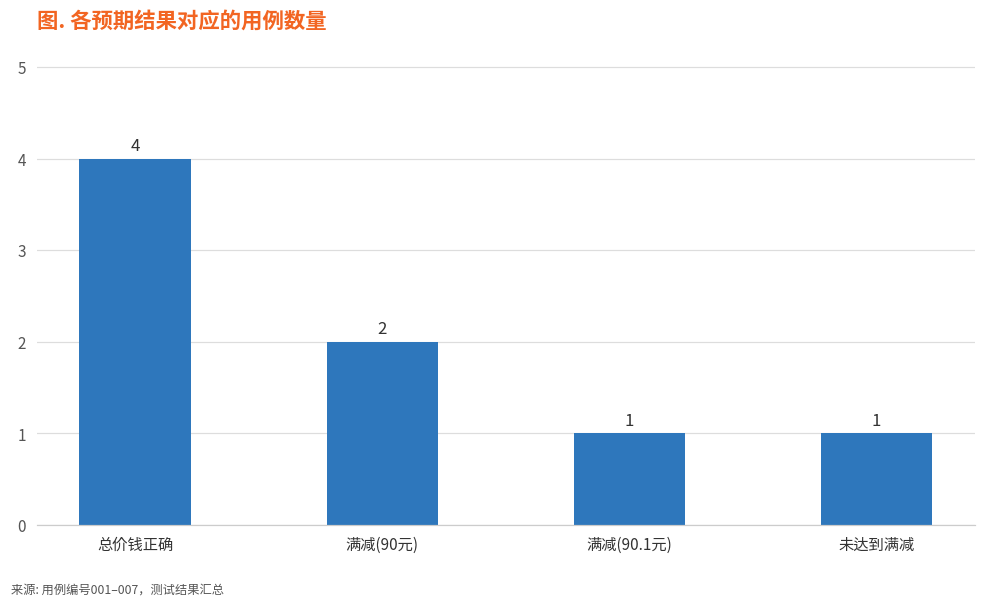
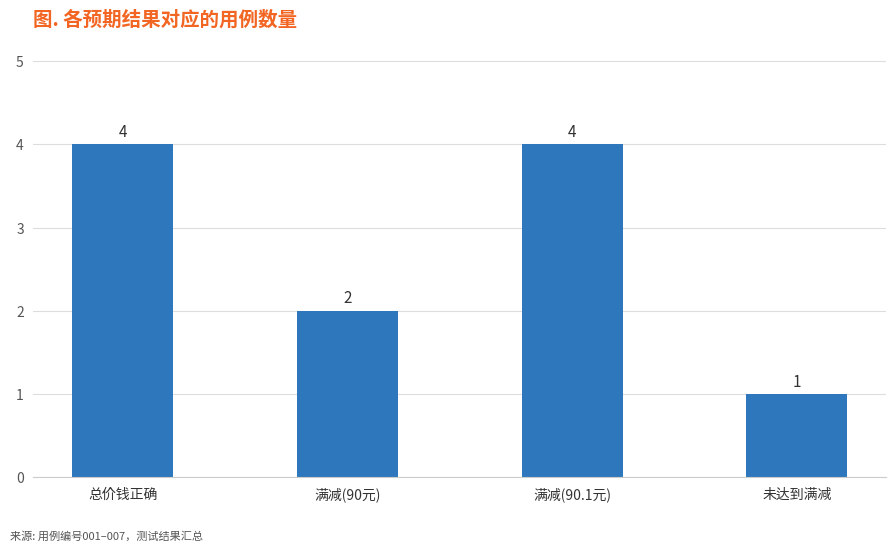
  {
    "总价钱正确": 4,
    "满减(90元)": 2,
-   "满减(90.1元)": 1,
+   "满减(90.1元)": 4,
    "未达到满减": 1
  }
